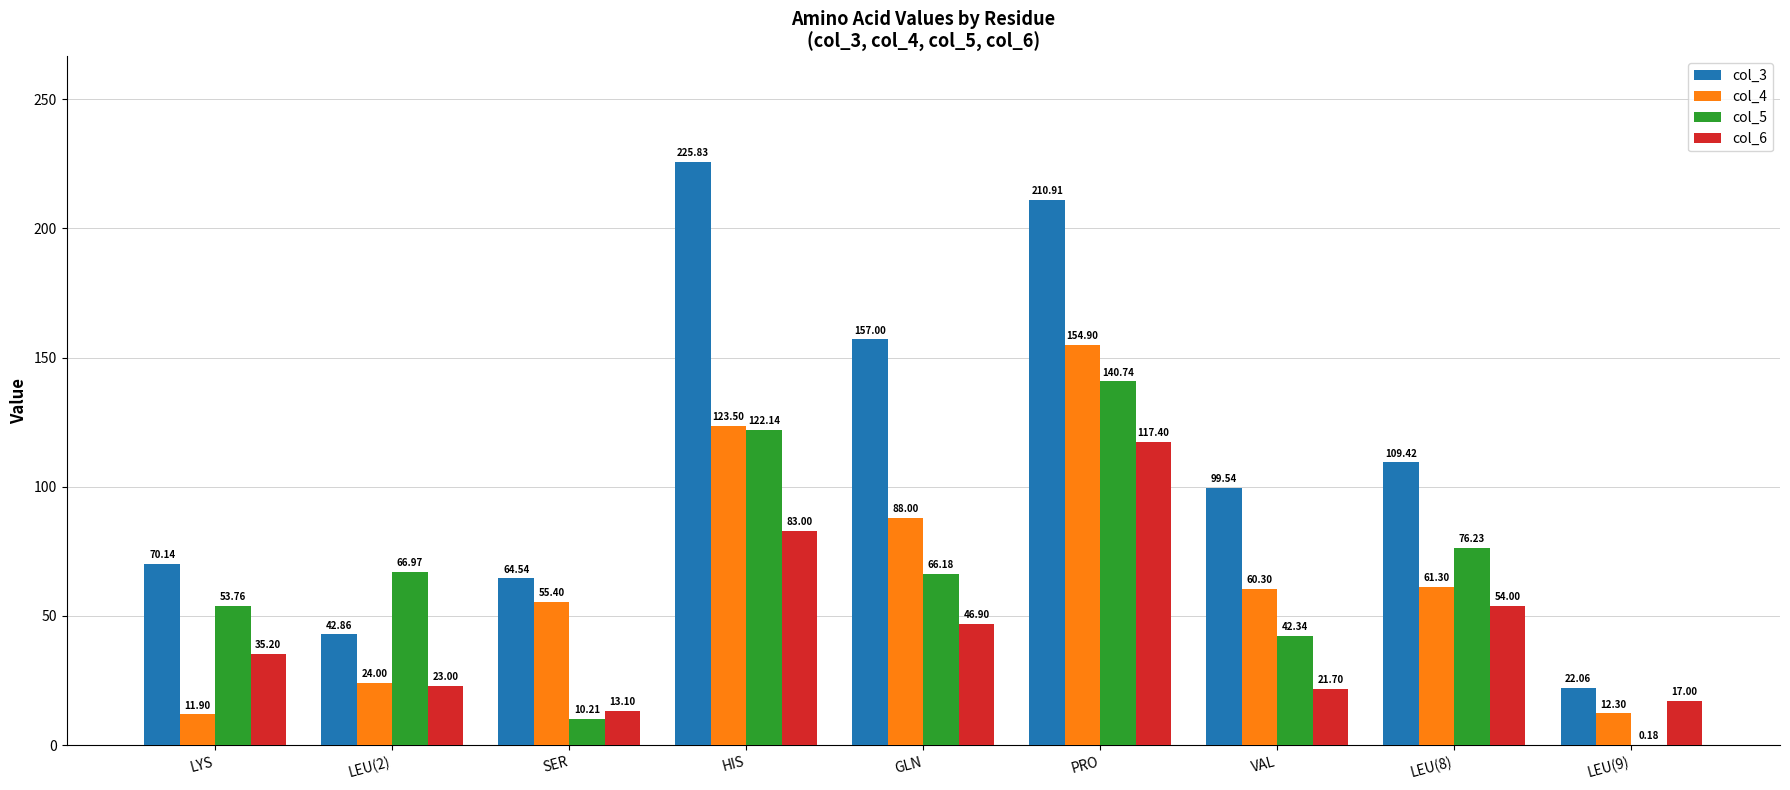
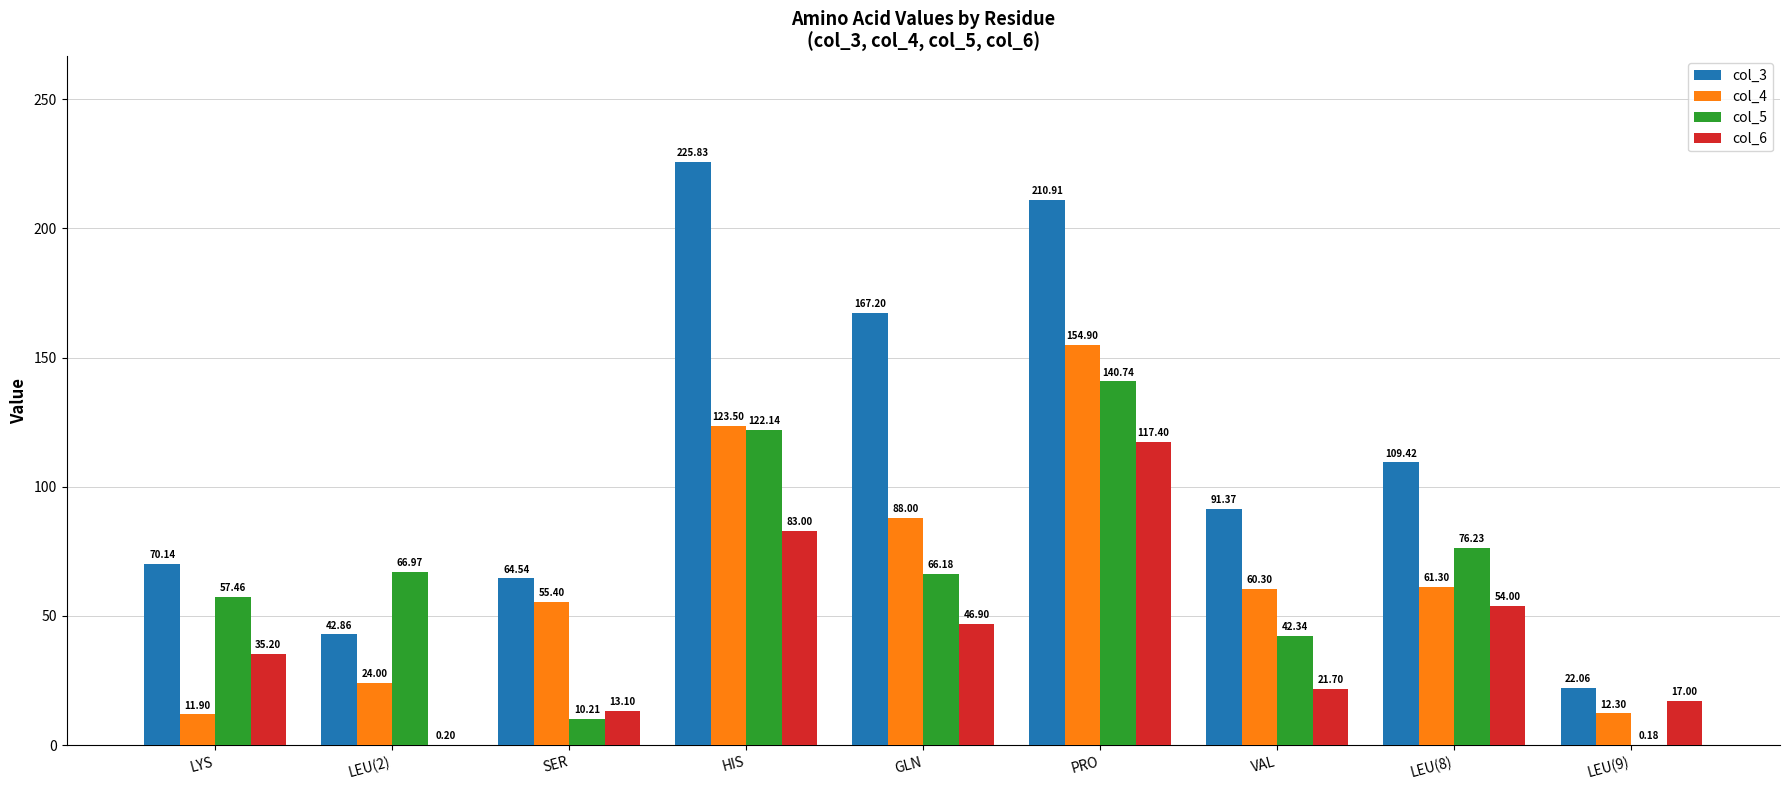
  {
    "col_3": {
      "LYS": 70.14,
      "LEU(2)": 42.86,
      "SER": 64.54,
      "HIS": 225.83,
-     "GLN": 157.00,
+     "GLN": 167.20,
      "PRO": 210.91,
-     "VAL": 99.54,
+     "VAL": 91.37,
      "LEU(8)": 109.42,
      "LEU(9)": 22.06
    },
    "col_4": {
      "LYS": 11.90,
      "LEU(2)": 24.00,
      "SER": 55.40,
      "HIS": 123.50,
      "GLN": 88.00,
      "PRO": 154.90,
      "VAL": 60.30,
      "LEU(8)": 61.30,
      "LEU(9)": 12.30
    },
    "col_5": {
-     "LYS": 53.76,
+     "LYS": 57.46,
      "LEU(2)": 66.97,
      "SER": 10.21,
      "HIS": 122.14,
      "GLN": 66.18,
      "PRO": 140.74,
      "VAL": 42.34,
      "LEU(8)": 76.23,
      "LEU(9)": 0.18
    },
    "col_6": {
      "LYS": 35.20,
-     "LEU(2)": 23.00,
+     "LEU(2)": 0.20,
      "SER": 13.10,
      "HIS": 83.00,
      "GLN": 46.90,
      "PRO": 117.40,
      "VAL": 21.70,
      "LEU(8)": 54.00,
      "LEU(9)": 17.00
    }
  }
